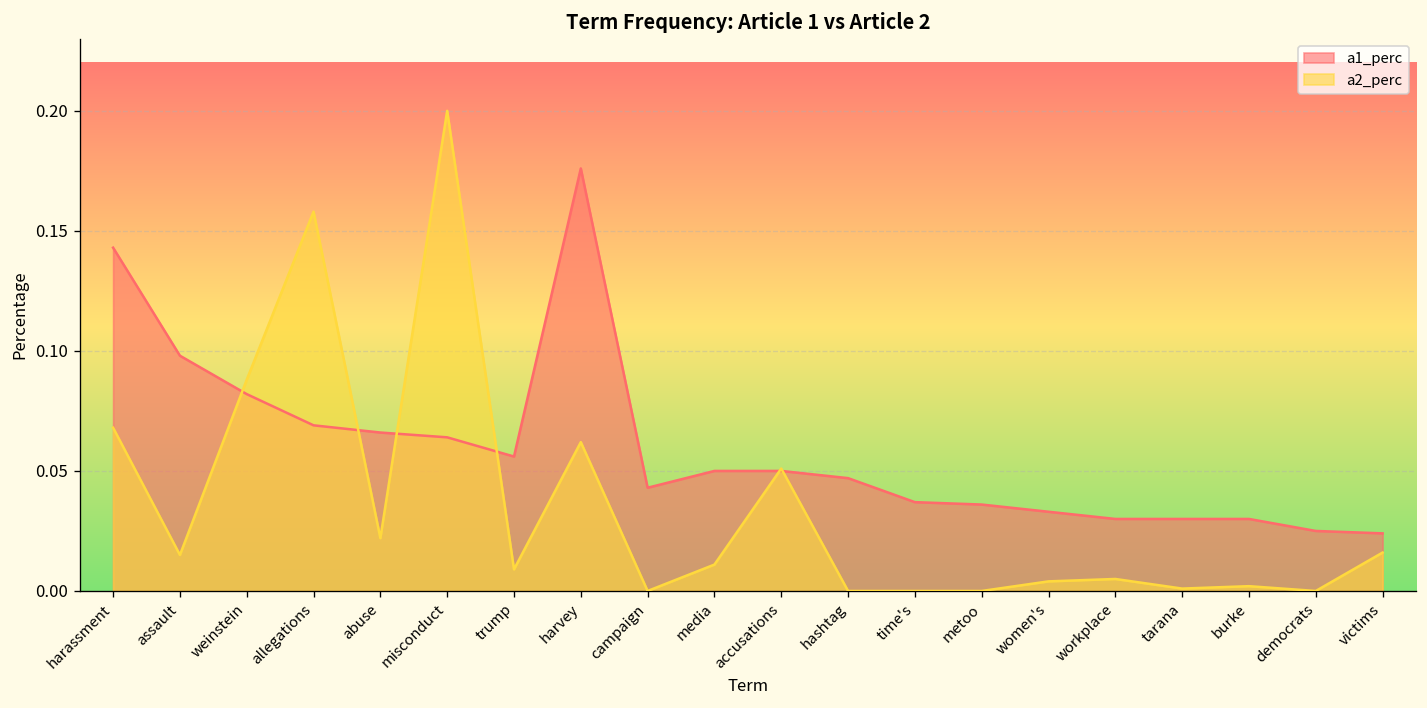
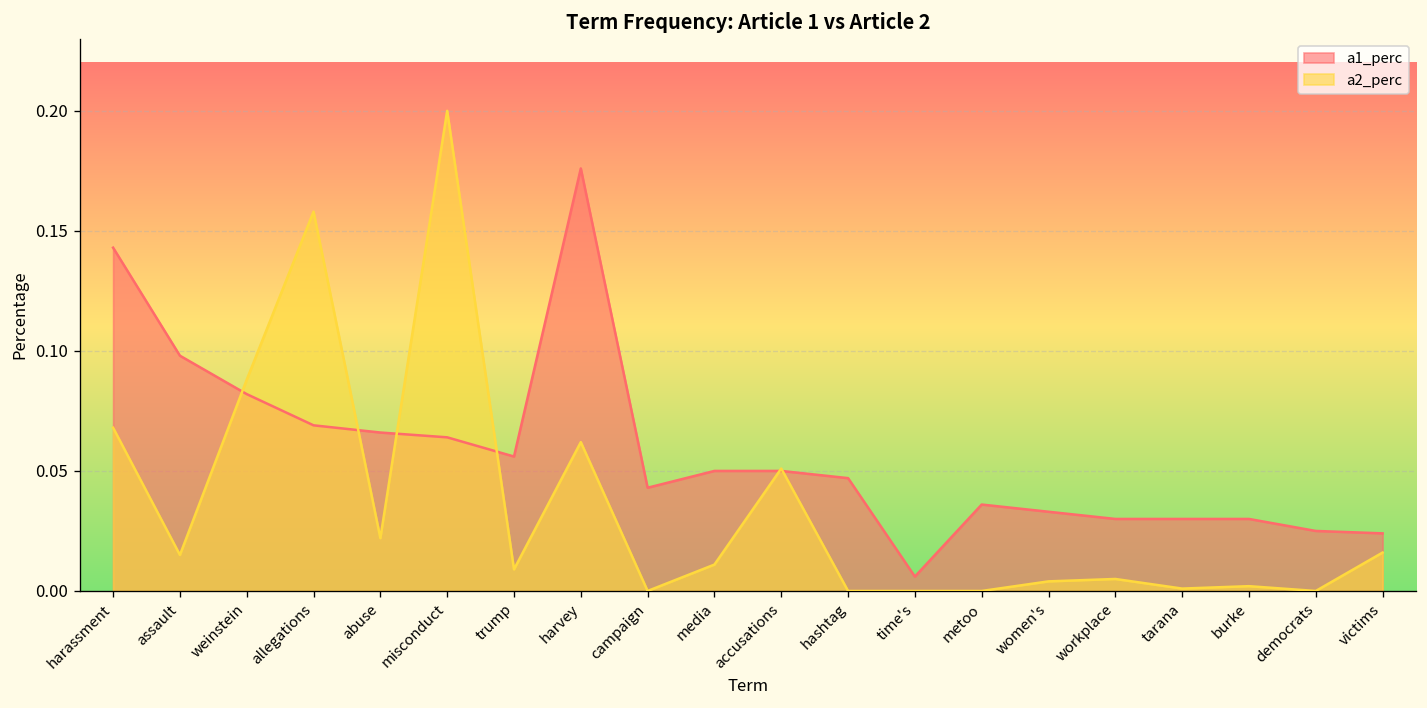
  {
    "a1_perc": {
      "harassment": 0.143,
      "assault": 0.098,
      "weinstein": 0.082,
      "allegations": 0.069,
      "abuse": 0.066,
      "misconduct": 0.064,
      "trump": 0.056,
      "harvey": 0.176,
      "campaign": 0.043,
      "media": 0.050,
      "hashtag": 0.047,
-     "time's": 0.037,
+     "time's": 0.006,
      "metoo": 0.036,
      "women's": 0.033,
      "workplace": 0.030,
      "tarana": 0.030,
      "burke": 0.030,
      "democrats": 0.025,
      "victims": 0.024
    },
    "a2_perc": {
      "harassment": 0.068,
      "assault": 0.015,
      "weinstein": 0.088,
      "allegations": 0.158,
      "abuse": 0.022,
      "misconduct": 0.200,
      "trump": 0.009,
      "harvey": 0.062,
      "campaign": 0.000,
      "media": 0.011,
      "hashtag": 0.000,
      "time's": 0.000,
      "metoo": 0.000,
      "women's": 0.004,
      "workplace": 0.005,
      "tarana": 0.001,
      "burke": 0.002,
      "democrats": 0.000,
      "victims": 0.016
    }
  }
